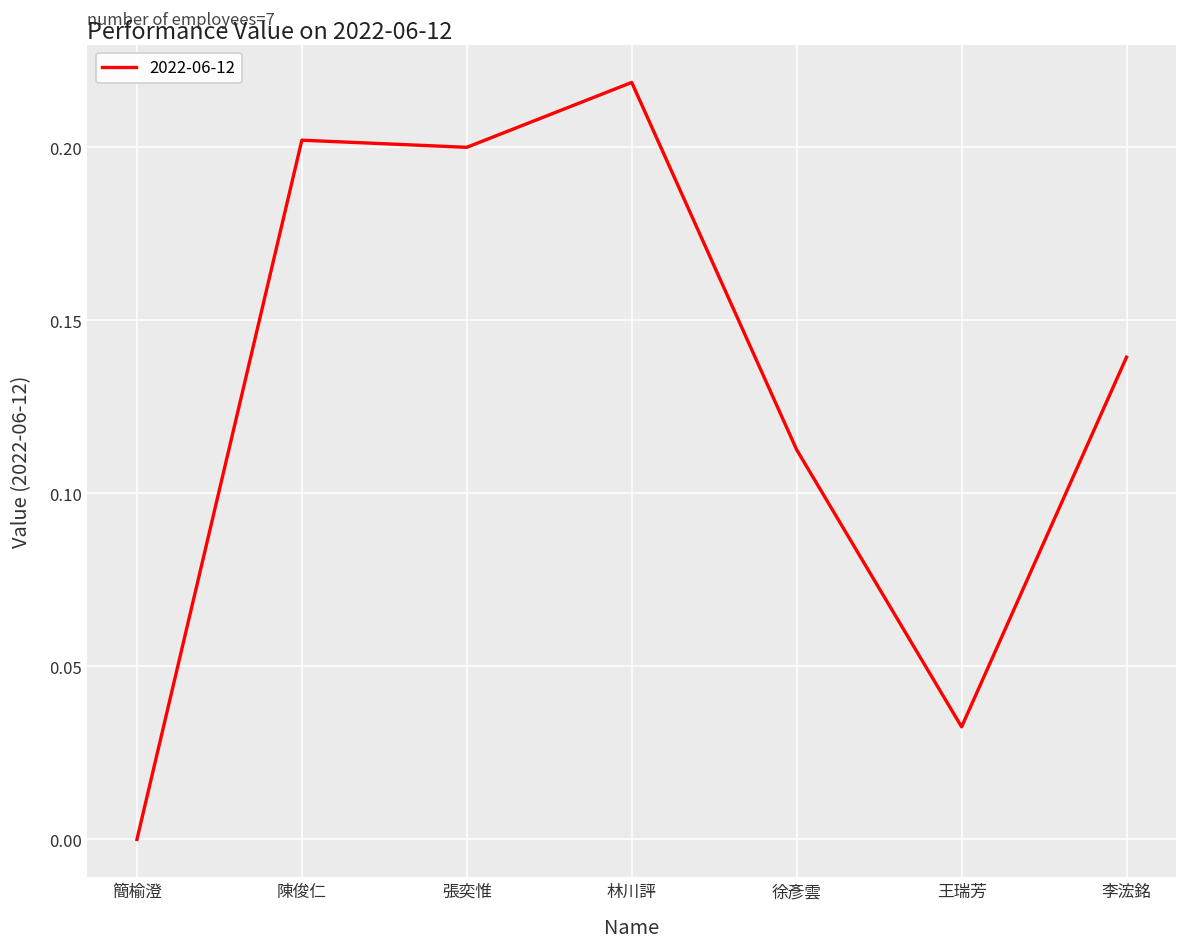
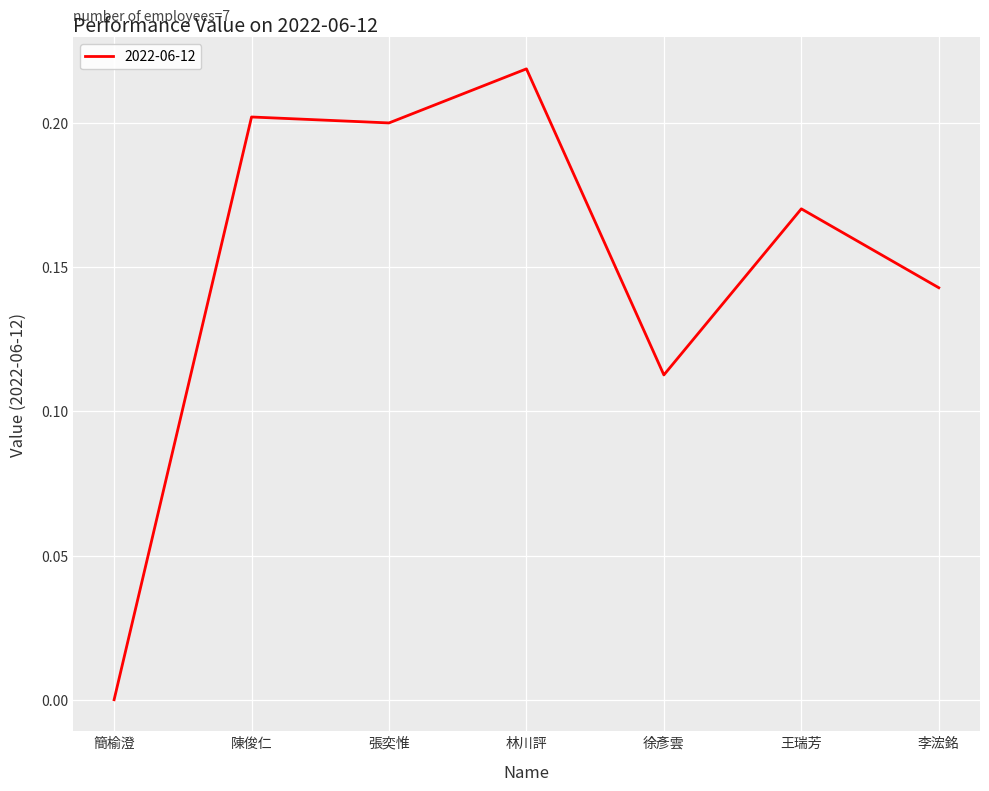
  {
    "簡榆澄": 0.000,
    "陳俊仁": 0.202,
    "張奕惟": 0.200,
    "林川評": 0.219,
    "徐彥雲": 0.113,
-   "王瑞芳": 0.033,
-   "李浤銘": 0.139
+   "王瑞芳": 0.170,
+   "李浤銘": 0.143
  }
